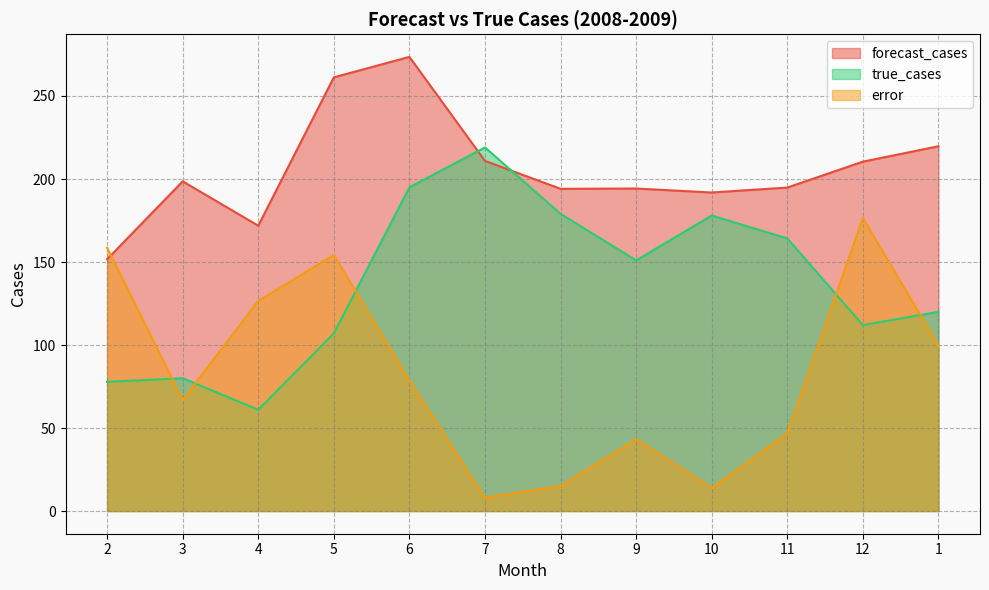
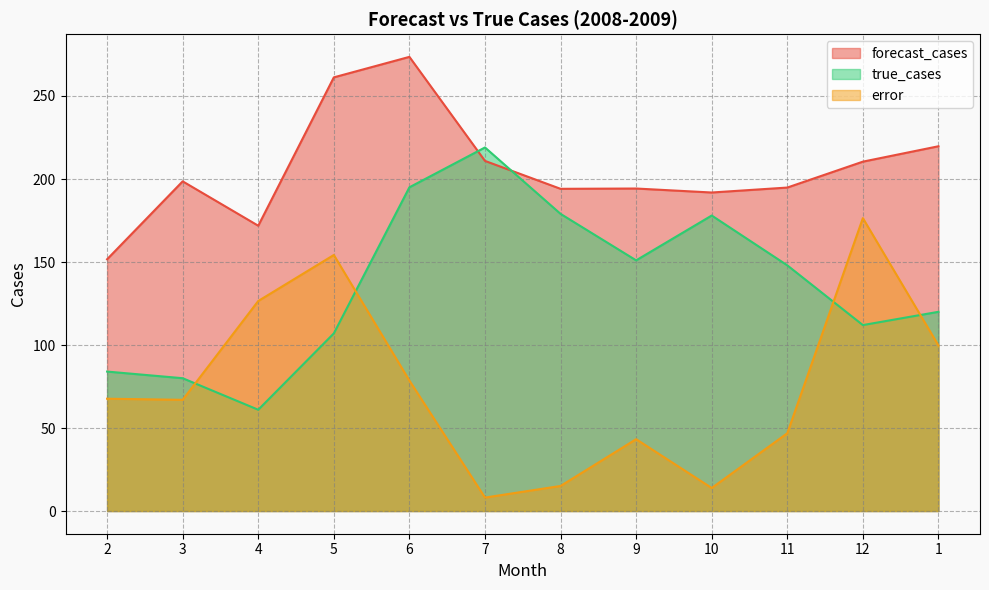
  {
    "forecast_cases": {
      "2": 152,
      "3": 199,
      "4": 172,
      "5": 261,
      "6": 274,
      "7": 211,
      "8": 194,
      "9": 194,
      "10": 192,
      "11": 195,
      "12": 210,
      "1": 220
    },
    "true_cases": {
-     "2": 78,
+     "2": 84,
      "3": 80,
      "4": 61,
      "5": 107,
      "6": 195,
      "7": 219,
      "8": 179,
      "9": 151,
      "10": 178,
-     "11": 164,
+     "11": 148,
      "12": 112,
      "1": 120
    },
    "error": {
-     "2": 159,
+     "2": 68,
      "3": 67,
      "4": 127,
      "5": 154,
      "6": 79,
      "7": 8,
      "8": 15,
      "9": 43,
      "10": 14,
      "11": 47,
      "12": 176,
      "1": 100
    }
  }
